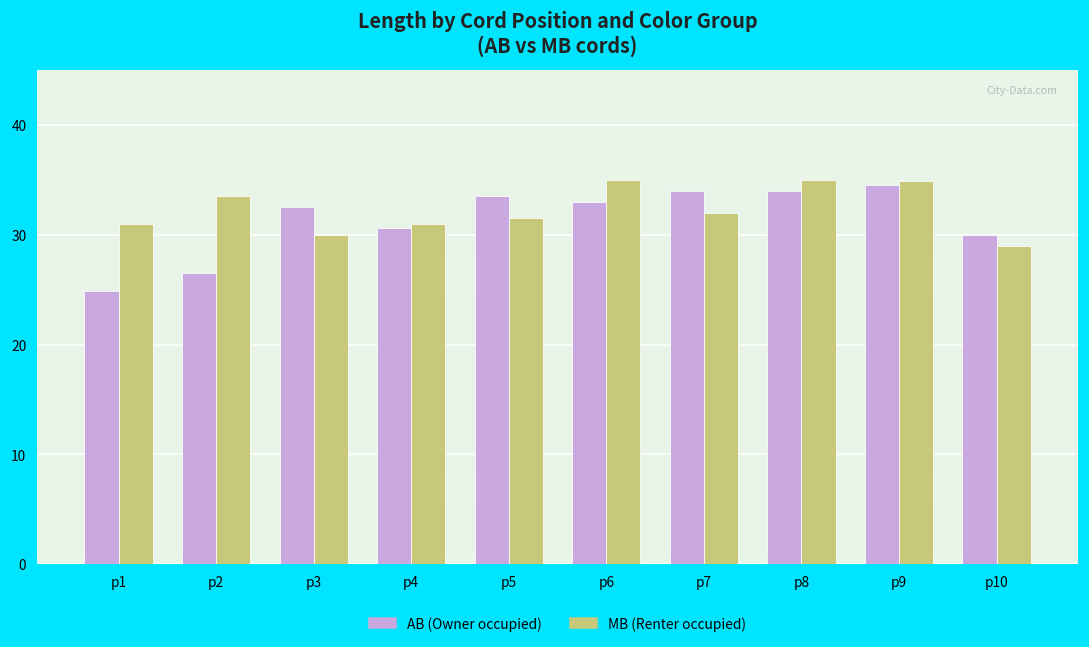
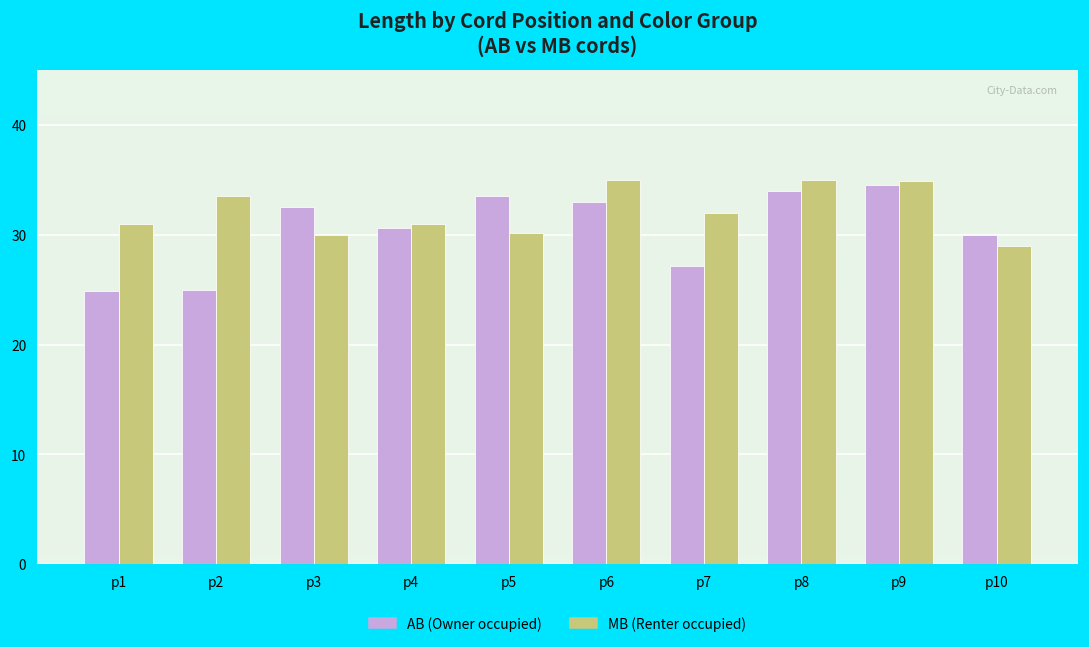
  {
    "AB (Owner occupied)": {
      "p1": 25,
-     "p2": 27,
+     "p2": 25,
      "p3": 33,
      "p4": 31,
      "p5": 34,
      "p6": 33,
-     "p7": 34,
+     "p7": 27,
      "p8": 34,
      "p9": 35,
      "p10": 30
    },
    "MB (Renter occupied)": {
      "p1": 31,
      "p2": 34,
      "p3": 30,
      "p4": 31,
-     "p5": 32,
+     "p5": 30,
      "p6": 35,
      "p7": 32,
      "p8": 35,
      "p9": 35,
      "p10": 29
    }
  }
